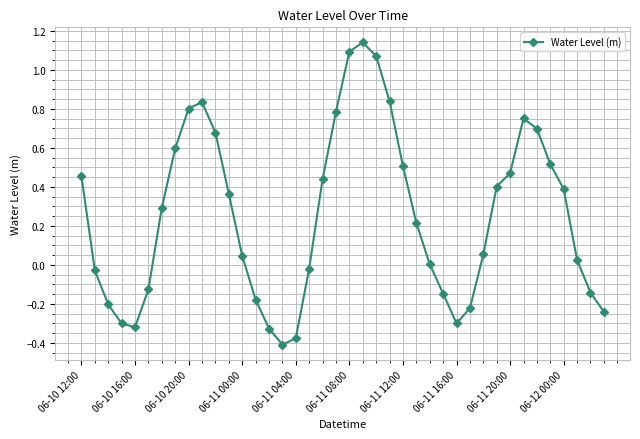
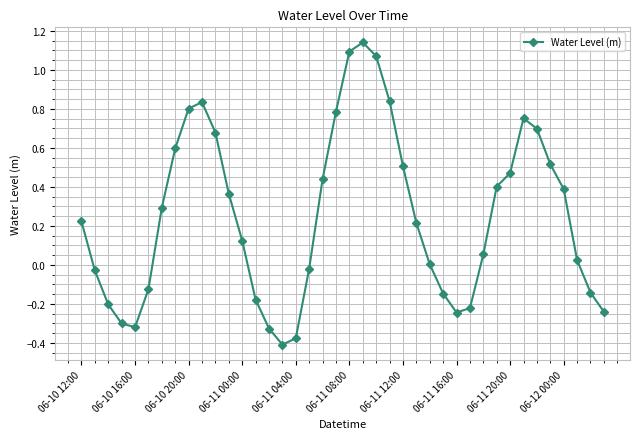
  {
-   "06-10 12:00": 0.45,
+   "06-10 12:00": 0.22,
    "06-10 16:00": -0.32,
    "06-10 20:00": 0.80,
-   "06-11 00:00": 0.05,
+   "06-11 00:00": 0.12,
    "06-11 04:00": -0.38,
    "06-11 08:00": 1.09,
    "06-11 12:00": 0.51,
-   "06-11 16:00": -0.30,
+   "06-11 16:00": -0.24,
    "06-11 20:00": 0.47,
    "06-12 00:00": 0.39
  }
